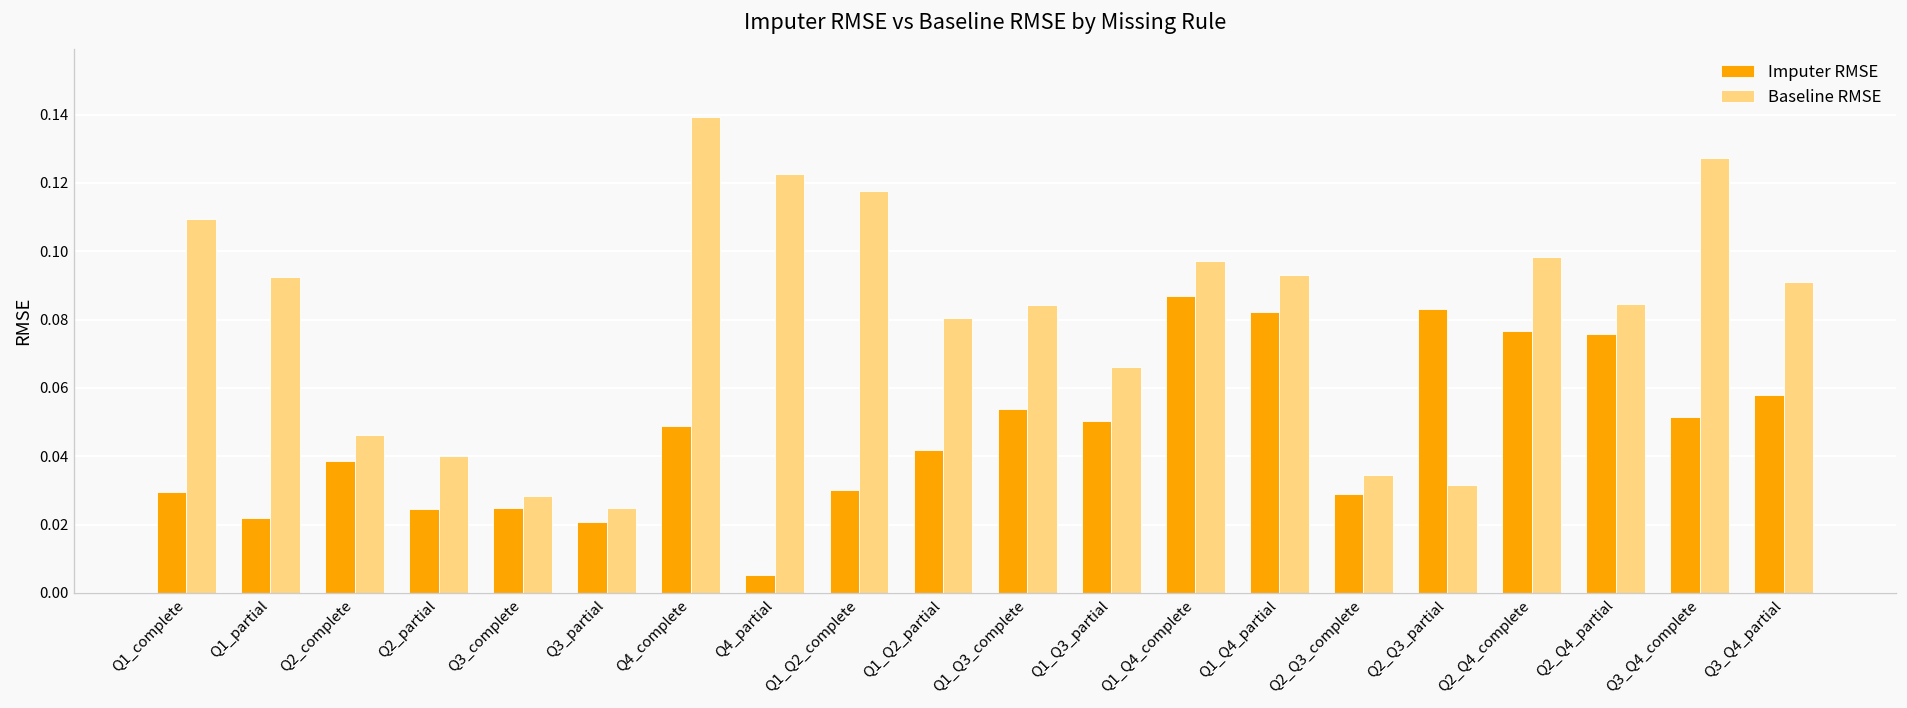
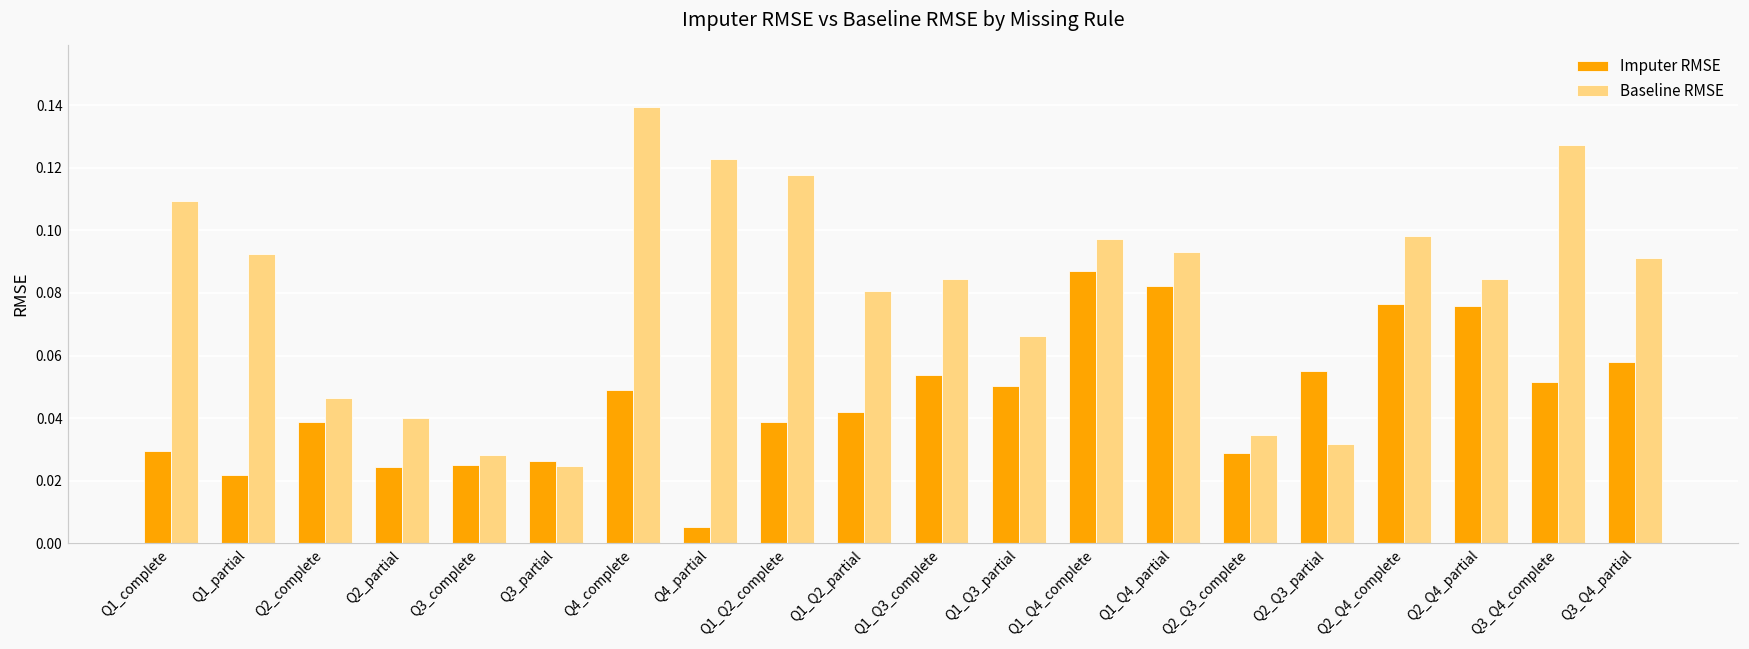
  {
    "Imputer RMSE": {
      "Q1_complete": 0.030,
      "Q1_partial": 0.022,
      "Q2_complete": 0.039,
      "Q2_partial": 0.025,
      "Q3_complete": 0.025,
-     "Q3_partial": 0.021,
+     "Q3_partial": 0.026,
      "Q4_complete": 0.049,
      "Q4_partial": 0.005,
-     "Q1_Q2_complete": 0.030,
+     "Q1_Q2_complete": 0.039,
      "Q1_Q2_partial": 0.042,
      "Q1_Q3_complete": 0.054,
      "Q1_Q3_partial": 0.050,
      "Q1_Q4_complete": 0.087,
      "Q1_Q4_partial": 0.082,
      "Q2_Q3_complete": 0.029,
-     "Q2_Q3_partial": 0.083,
+     "Q2_Q3_partial": 0.055,
      "Q2_Q4_complete": 0.077,
      "Q2_Q4_partial": 0.076,
      "Q3_Q4_complete": 0.051,
      "Q3_Q4_partial": 0.058
    },
    "Baseline RMSE": {
      "Q1_complete": 0.109,
      "Q1_partial": 0.093,
      "Q2_complete": 0.046,
      "Q2_partial": 0.040,
      "Q3_complete": 0.028,
      "Q3_partial": 0.025,
      "Q4_complete": 0.139,
      "Q4_partial": 0.123,
      "Q1_Q2_complete": 0.118,
      "Q1_Q2_partial": 0.080,
      "Q1_Q3_complete": 0.084,
      "Q1_Q3_partial": 0.066,
      "Q1_Q4_complete": 0.097,
      "Q1_Q4_partial": 0.093,
      "Q2_Q3_complete": 0.035,
      "Q2_Q3_partial": 0.032,
      "Q2_Q4_complete": 0.098,
      "Q2_Q4_partial": 0.085,
      "Q3_Q4_complete": 0.127,
      "Q3_Q4_partial": 0.091
    }
  }
